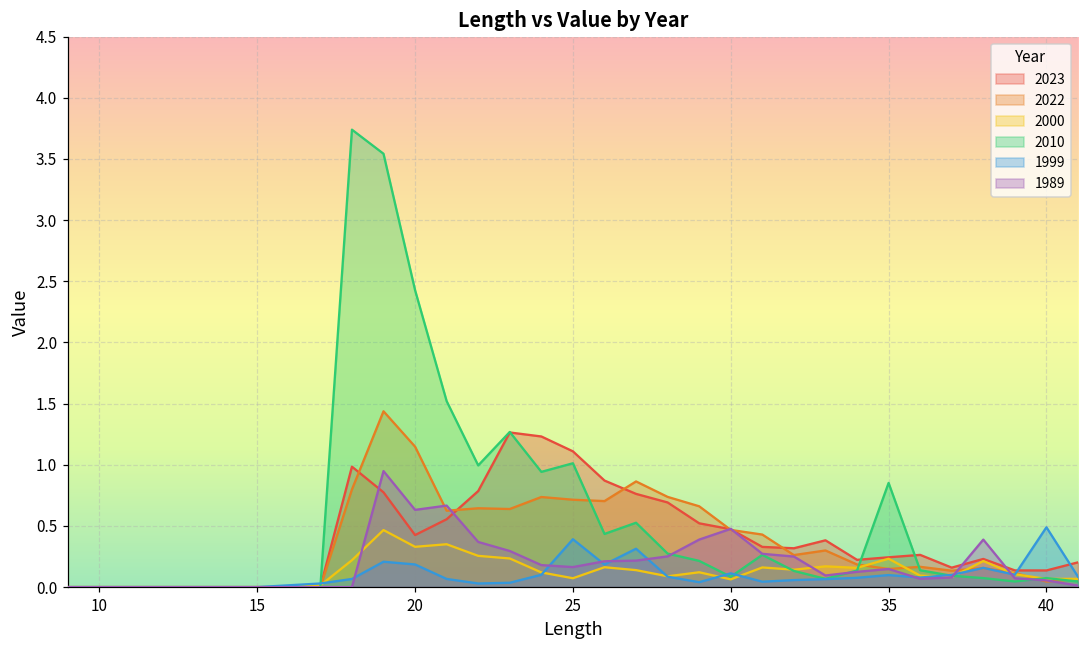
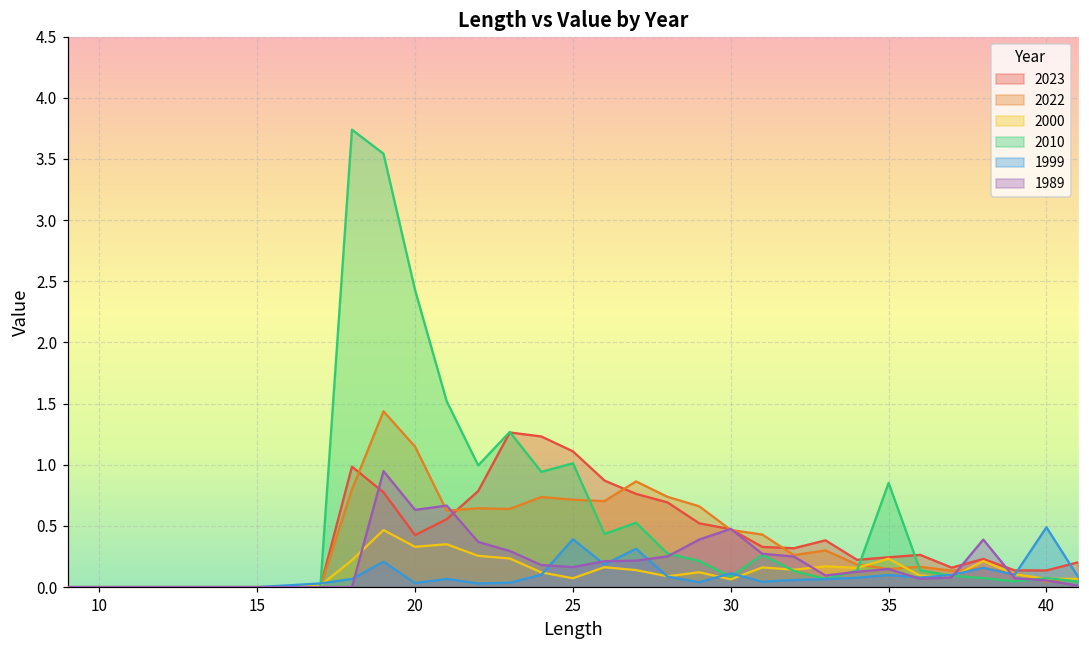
  {
    "2010": {
      "20": 2.43,
      "25": 1.01,
      "35": 0.85
    },
    "1999": {
-     "20": 0.19,
+     "20": 0.03,
      "25": 0.39,
      "30": 0.11,
      "35": 0.10,
      "40": 0.49
    },
    "1989": {
      "20": 0.63,
      "25": 0.16
    }
  }
